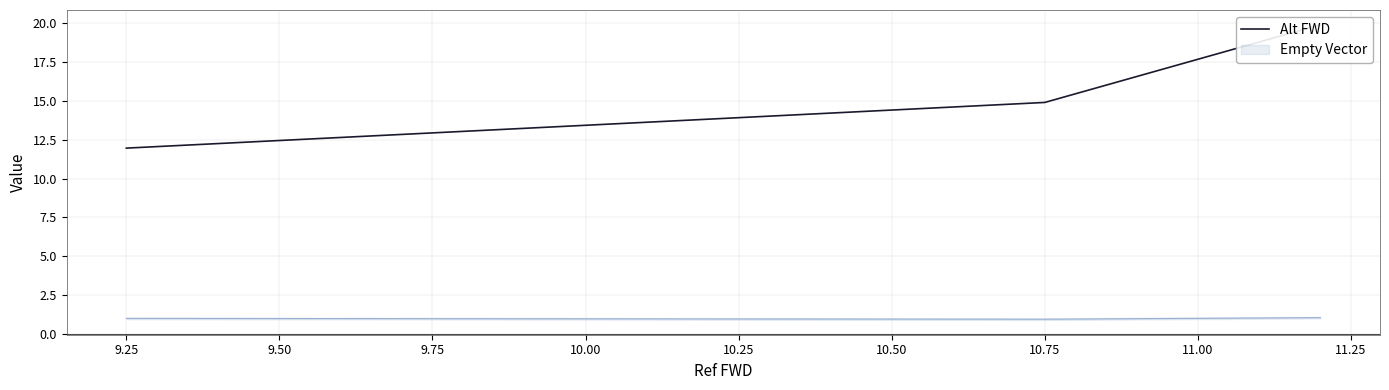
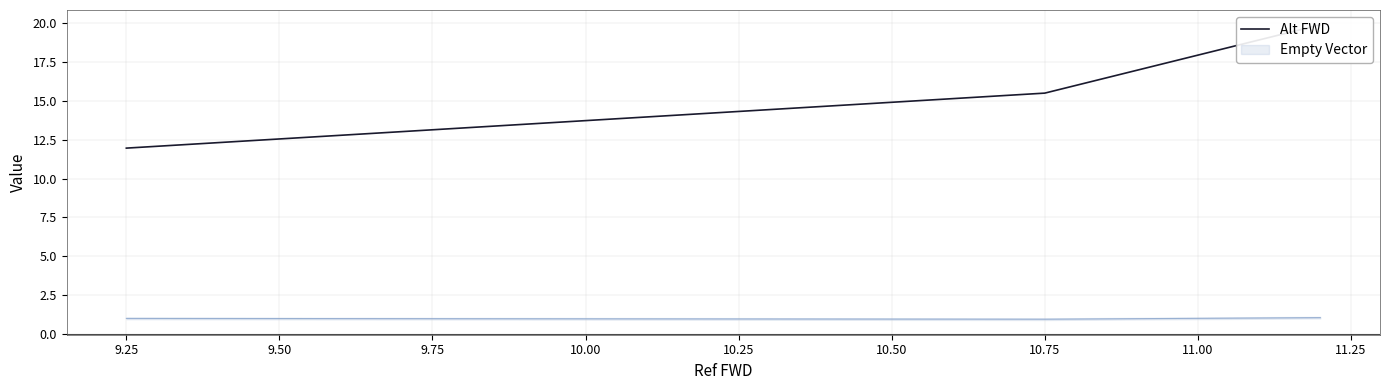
  {
    "Alt FWD": {
      "9.25": 12.0,
-     "10.75": 14.9
+     "10.75": 15.5
    }
  }
